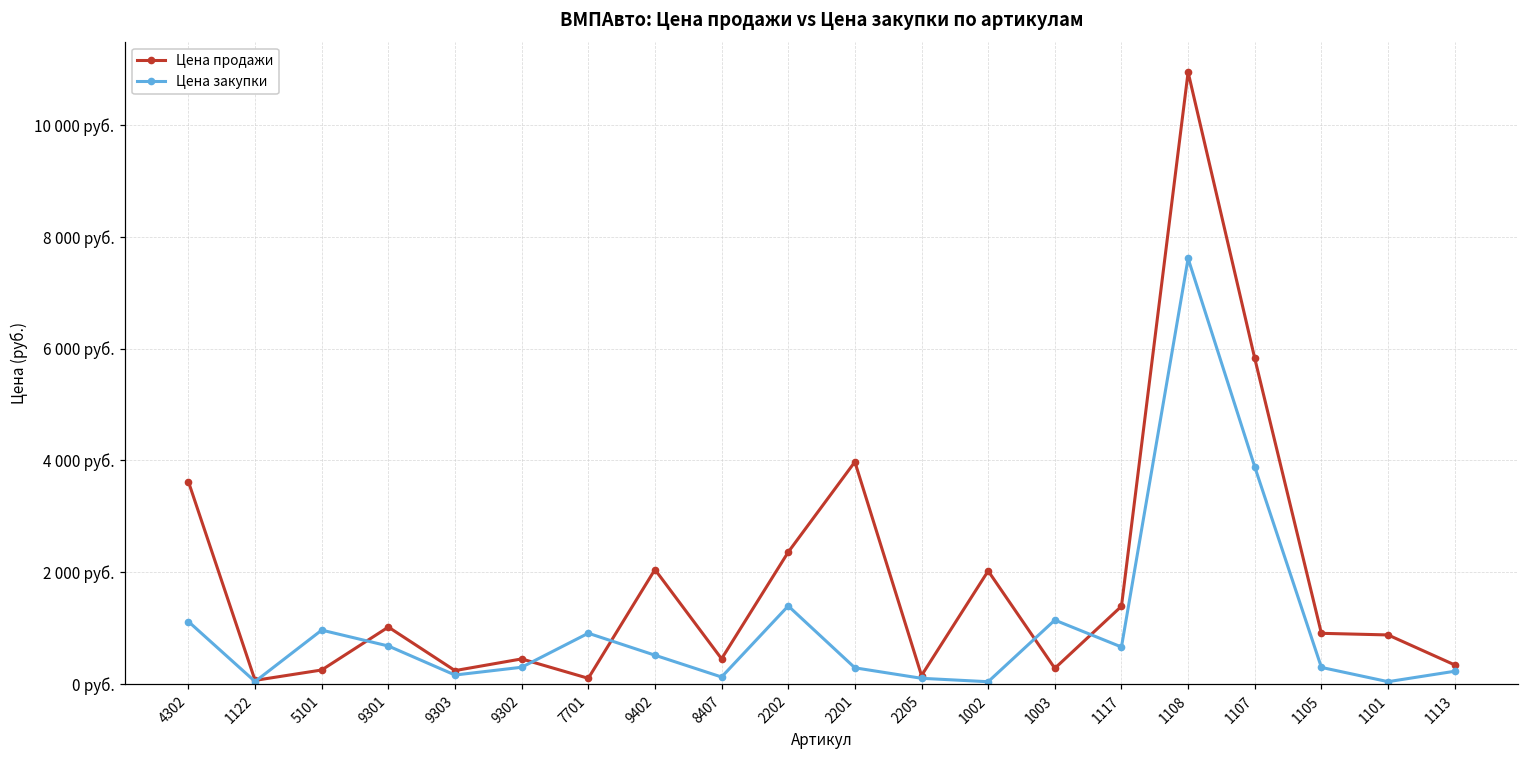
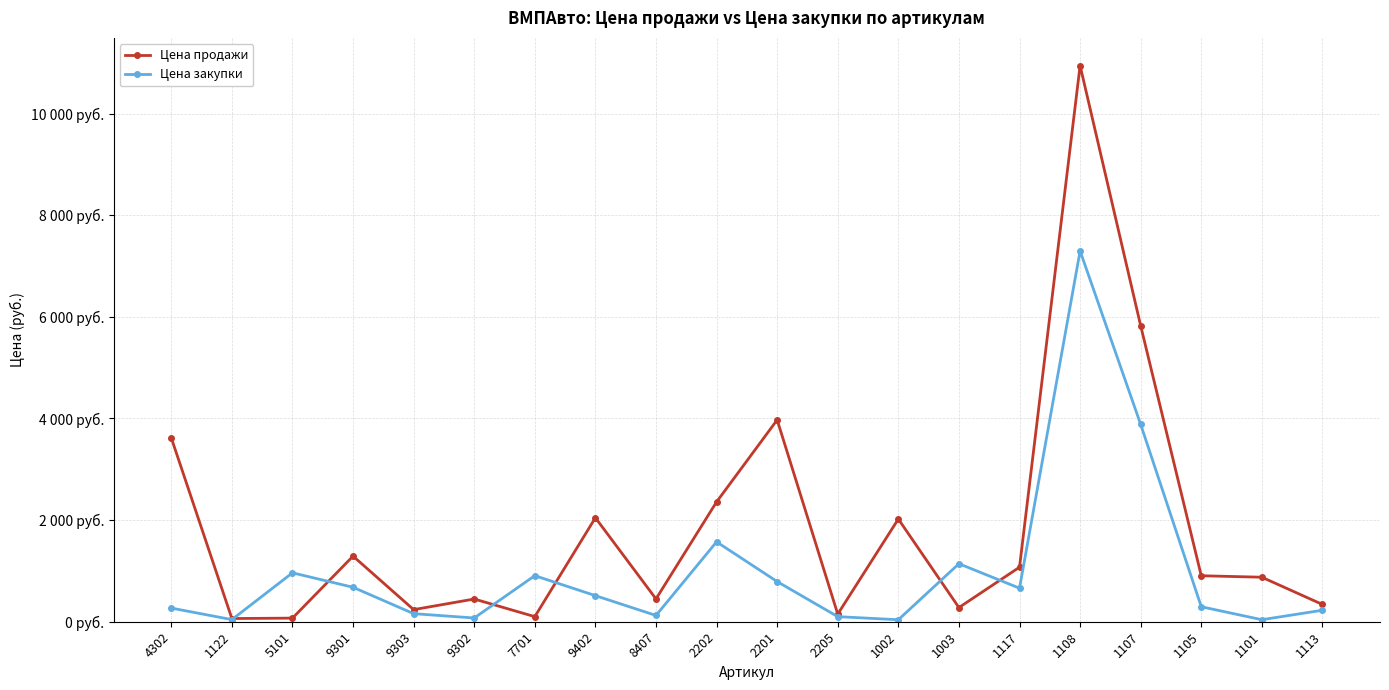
  {
    "Цена продажи": {
      "4302": "3600 руб.",
-     "5101": "200 руб.",
-     "9301": "1000 руб.",
+     "5101": "100 руб.",
+     "9301": "1300 руб.",
      "9303": "200 руб.",
      "9302": "400 руб.",
      "7701": "100 руб.",
      "9402": "2000 руб.",
      "8407": "400 руб.",
      "2202": "2400 руб.",
      "2201": "4000 руб.",
      "1002": "2000 руб.",
      "1003": "300 руб.",
-     "1117": "1400 руб.",
+     "1117": "1100 руб.",
      "1108": "10900 руб.",
      "1107": "5800 руб.",
      "1105": "900 руб.",
      "1101": "900 руб.",
      "1113": "300 руб."
    },
    "Цена закупки": {
-     "4302": "1100 руб.",
+     "4302": "300 руб.",
      "5101": "1000 руб.",
      "9301": "700 руб.",
      "9303": "200 руб.",
-     "9302": "300 руб.",
+     "9302": "100 руб.",
      "7701": "900 руб.",
      "9402": "500 руб.",
      "8407": "100 руб.",
-     "2202": "1400 руб.",
-     "2201": "300 руб.",
+     "2202": "1600 руб.",
+     "2201": "800 руб.",
      "1002": "0 руб.",
      "1003": "1100 руб.",
      "1117": "700 руб.",
-     "1108": "7600 руб.",
+     "1108": "7300 руб.",
      "1107": "3900 руб.",
      "1105": "300 руб.",
      "1101": "0 руб.",
      "1113": "200 руб."
    }
  }
